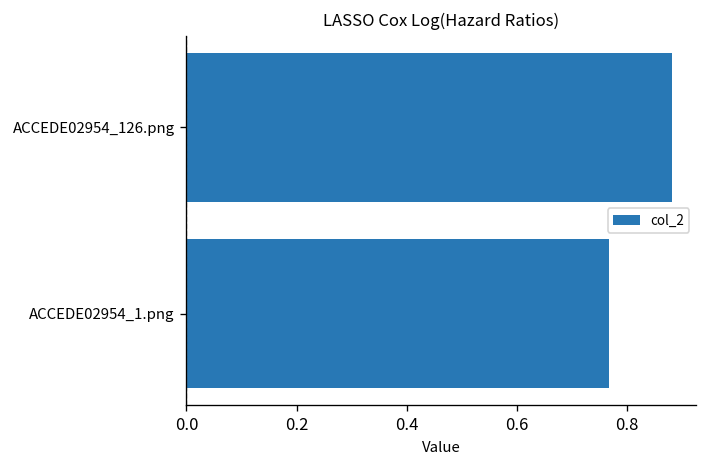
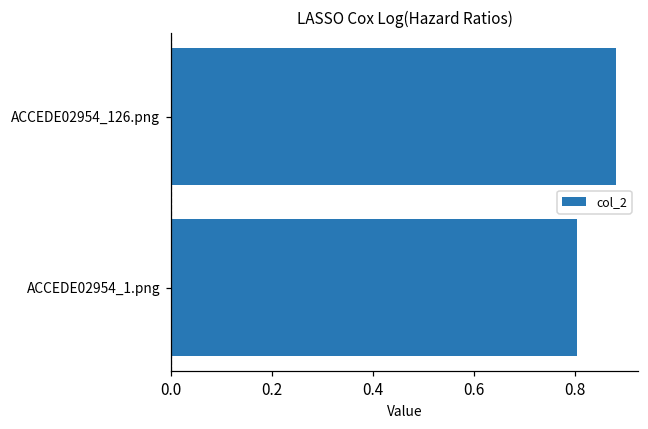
  {
    "ACCEDE02954_126.png": 0.88,
-   "ACCEDE02954_1.png": 0.77
+   "ACCEDE02954_1.png": 0.80
  }
